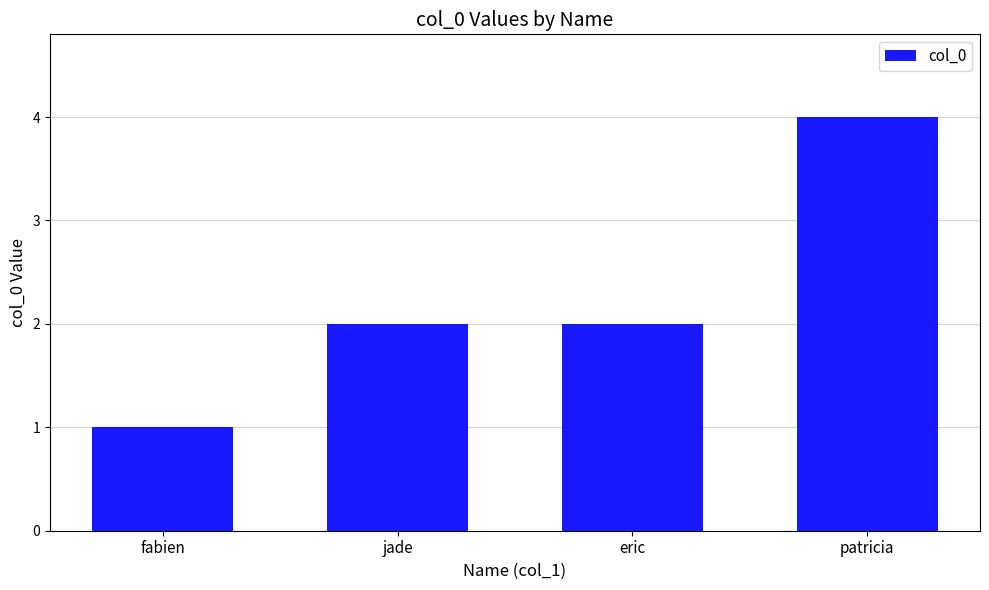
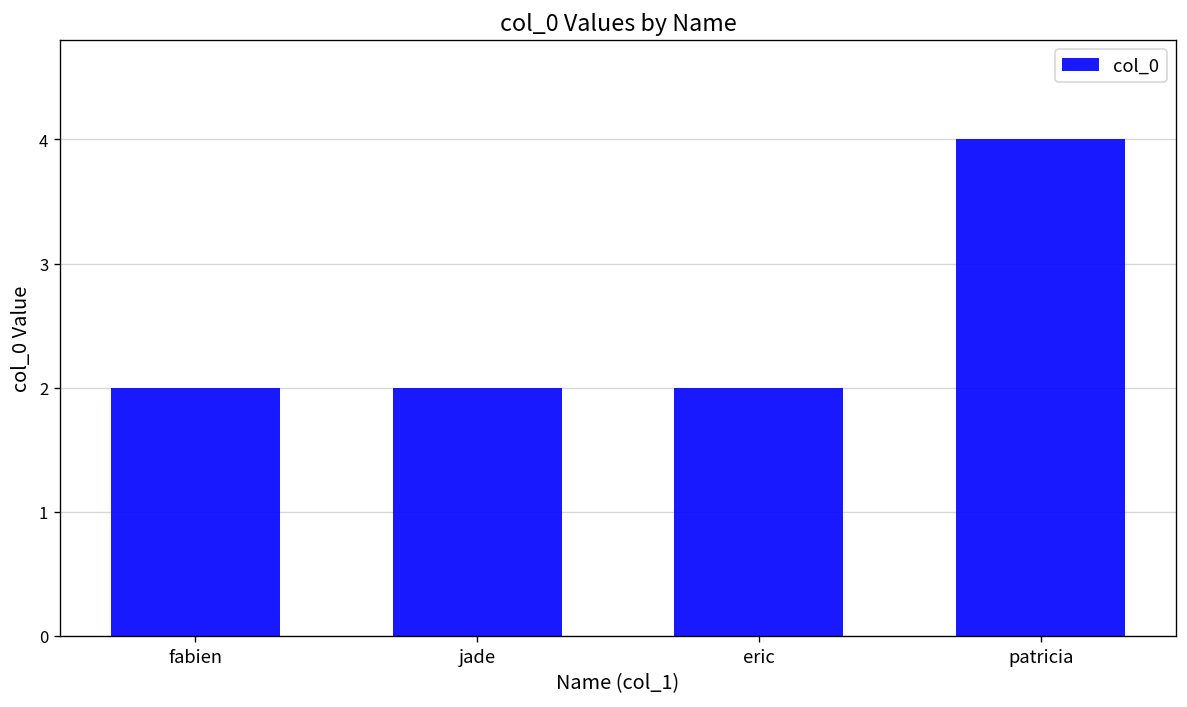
  {
-   "fabien": 1,
+   "fabien": 2,
    "jade": 2,
    "eric": 2,
    "patricia": 4
  }
